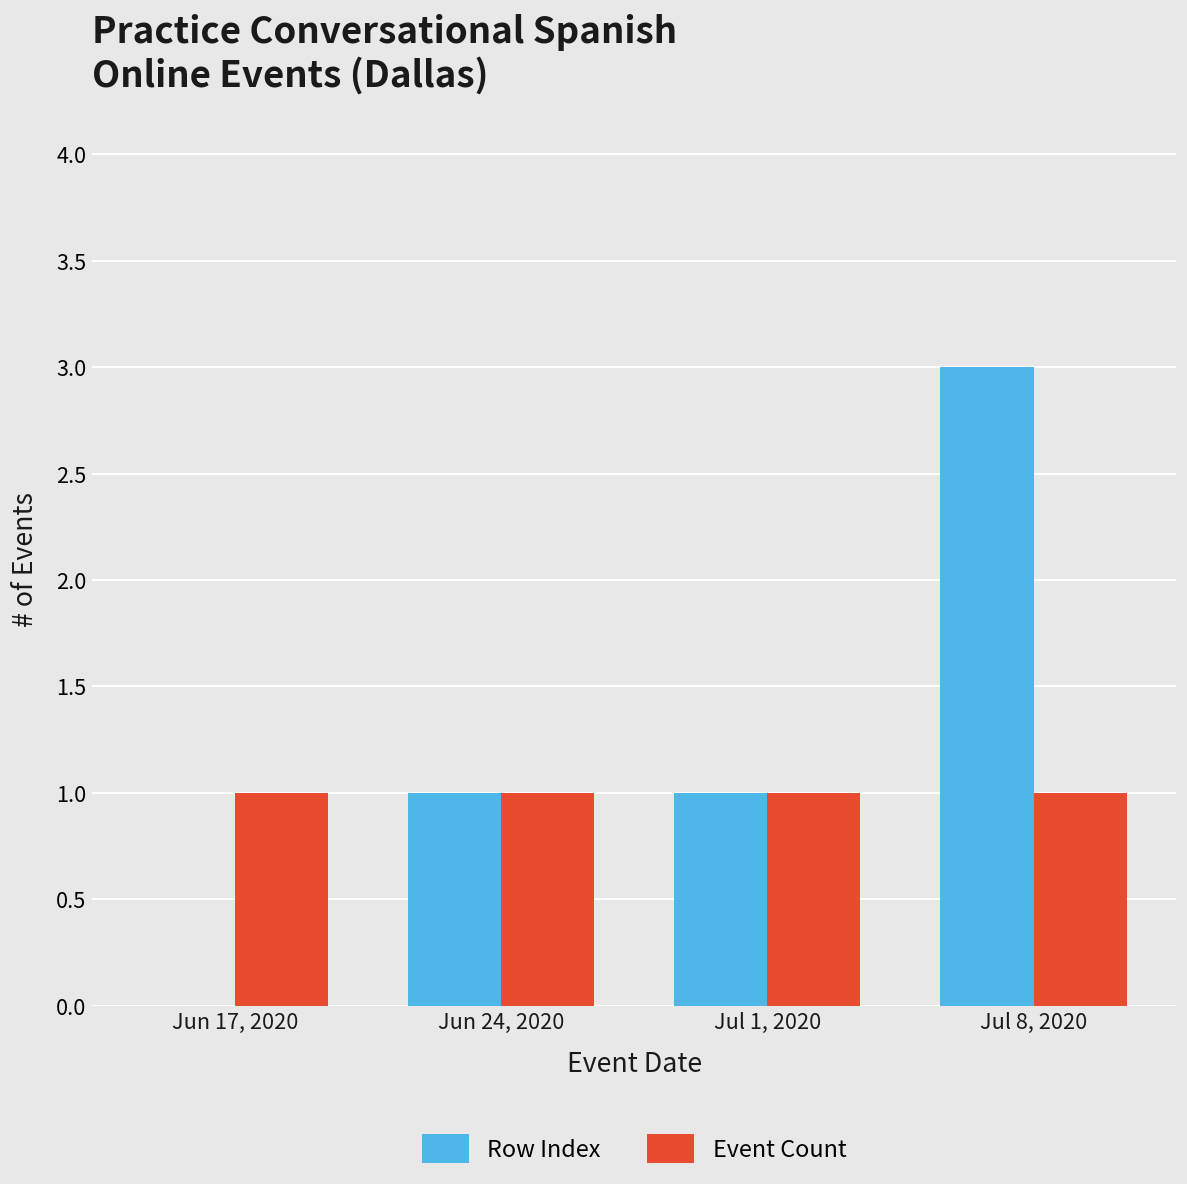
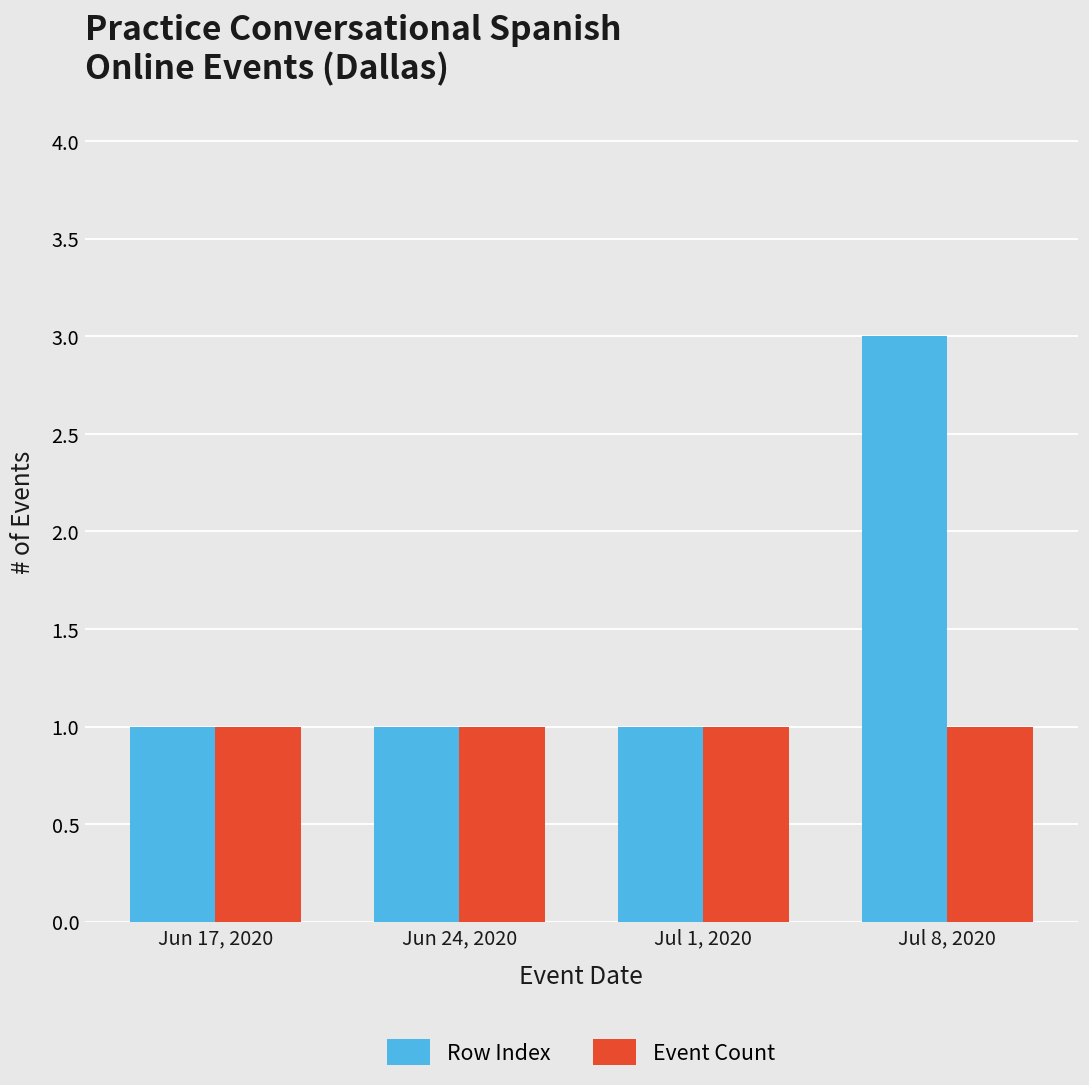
  {
    "Row Index": {
-     "Jun 17, 2020": 0,
+     "Jun 17, 2020": 1,
      "Jun 24, 2020": 1,
      "Jul 1, 2020": 1,
      "Jul 8, 2020": 3
    },
    "Event Count": {
      "Jun 17, 2020": 1,
      "Jun 24, 2020": 1,
      "Jul 1, 2020": 1,
      "Jul 8, 2020": 1
    }
  }
